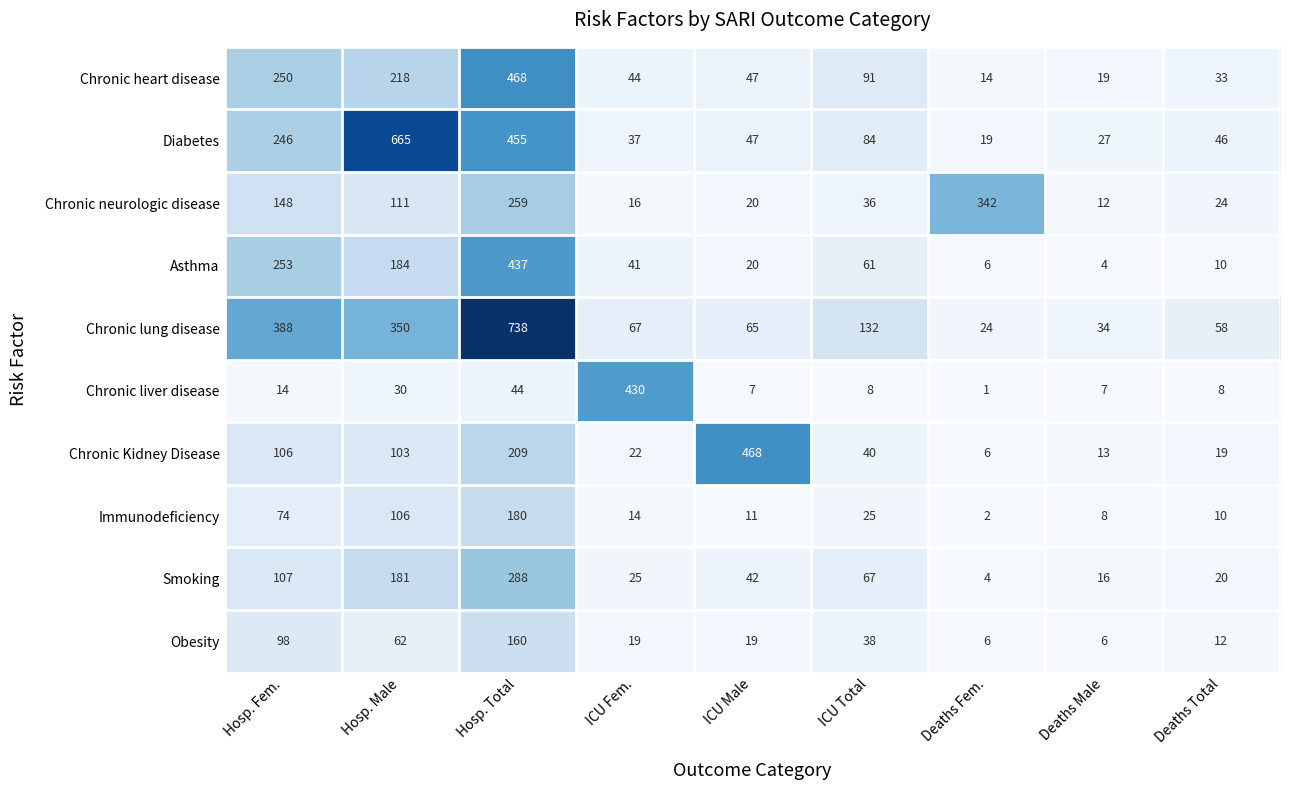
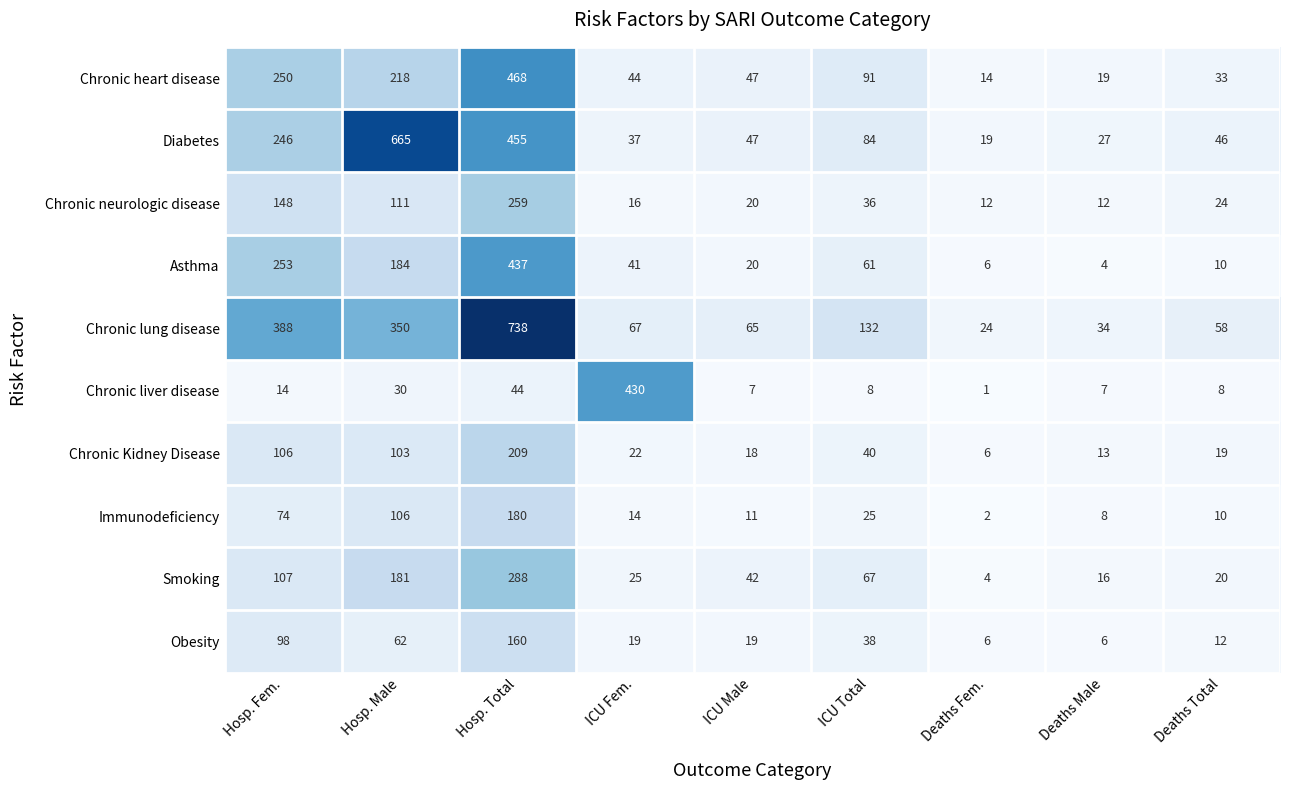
  {
    "Chronic heart disease": {
      "Hosp. Fem.": 250,
      "Hosp. Male": 218,
      "Hosp. Total": 468,
      "ICU Fem.": 44,
      "ICU Male": 47,
      "ICU Total": 91,
      "Deaths Fem.": 14,
      "Deaths Male": 19,
      "Deaths Total": 33
    },
    "Diabetes": {
      "Hosp. Fem.": 246,
      "Hosp. Male": 665,
      "Hosp. Total": 455,
      "ICU Fem.": 37,
      "ICU Male": 47,
      "ICU Total": 84,
      "Deaths Fem.": 19,
      "Deaths Male": 27,
      "Deaths Total": 46
    },
    "Chronic neurologic disease": {
      "Hosp. Fem.": 148,
      "Hosp. Male": 111,
      "Hosp. Total": 259,
      "ICU Fem.": 16,
      "ICU Male": 20,
      "ICU Total": 36,
-     "Deaths Fem.": 342,
+     "Deaths Fem.": 12,
      "Deaths Male": 12,
      "Deaths Total": 24
    },
    "Asthma": {
      "Hosp. Fem.": 253,
      "Hosp. Male": 184,
      "Hosp. Total": 437,
      "ICU Fem.": 41,
      "ICU Male": 20,
      "ICU Total": 61,
      "Deaths Fem.": 6,
      "Deaths Male": 4,
      "Deaths Total": 10
    },
    "Chronic lung disease": {
      "Hosp. Fem.": 388,
      "Hosp. Male": 350,
      "Hosp. Total": 738,
      "ICU Fem.": 67,
      "ICU Male": 65,
      "ICU Total": 132,
      "Deaths Fem.": 24,
      "Deaths Male": 34,
      "Deaths Total": 58
    },
    "Chronic liver disease": {
      "Hosp. Fem.": 14,
      "Hosp. Male": 30,
      "Hosp. Total": 44,
      "ICU Fem.": 430,
      "ICU Male": 7,
      "ICU Total": 8,
      "Deaths Fem.": 1,
      "Deaths Male": 7,
      "Deaths Total": 8
    },
    "Chronic Kidney Disease": {
      "Hosp. Fem.": 106,
      "Hosp. Male": 103,
      "Hosp. Total": 209,
      "ICU Fem.": 22,
-     "ICU Male": 468,
+     "ICU Male": 18,
      "ICU Total": 40,
      "Deaths Fem.": 6,
      "Deaths Male": 13,
      "Deaths Total": 19
    },
    "Immunodeficiency": {
      "Hosp. Fem.": 74,
      "Hosp. Male": 106,
      "Hosp. Total": 180,
      "ICU Fem.": 14,
      "ICU Male": 11,
      "ICU Total": 25,
      "Deaths Fem.": 2,
      "Deaths Male": 8,
      "Deaths Total": 10
    },
    "Smoking": {
      "Hosp. Fem.": 107,
      "Hosp. Male": 181,
      "Hosp. Total": 288,
      "ICU Fem.": 25,
      "ICU Male": 42,
      "ICU Total": 67,
      "Deaths Fem.": 4,
      "Deaths Male": 16,
      "Deaths Total": 20
    },
    "Obesity": {
      "Hosp. Fem.": 98,
      "Hosp. Male": 62,
      "Hosp. Total": 160,
      "ICU Fem.": 19,
      "ICU Male": 19,
      "ICU Total": 38,
      "Deaths Fem.": 6,
      "Deaths Male": 6,
      "Deaths Total": 12
    }
  }
